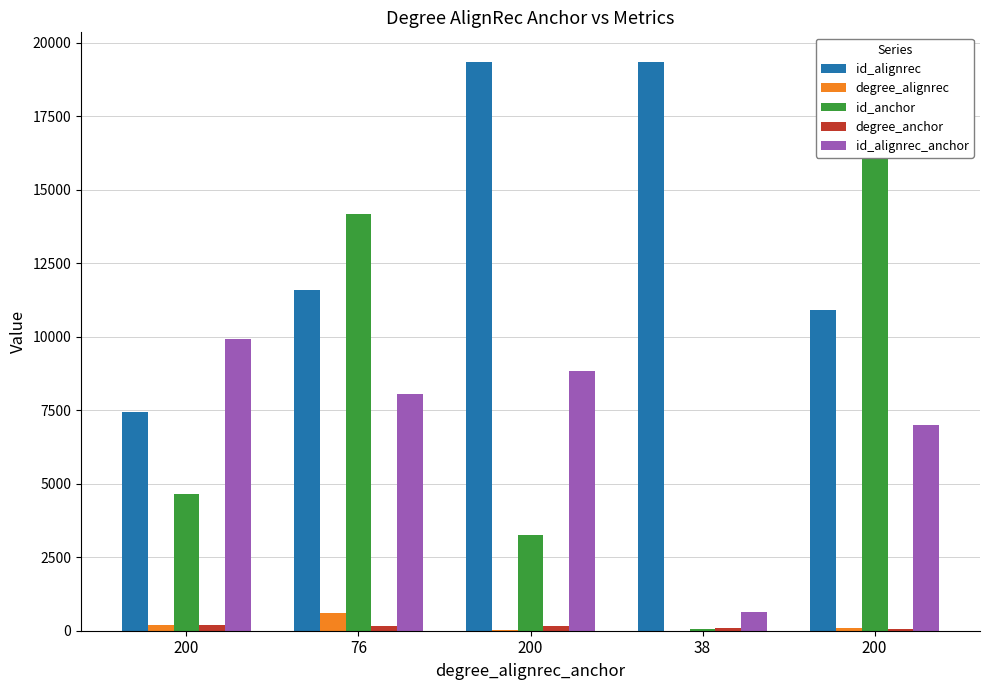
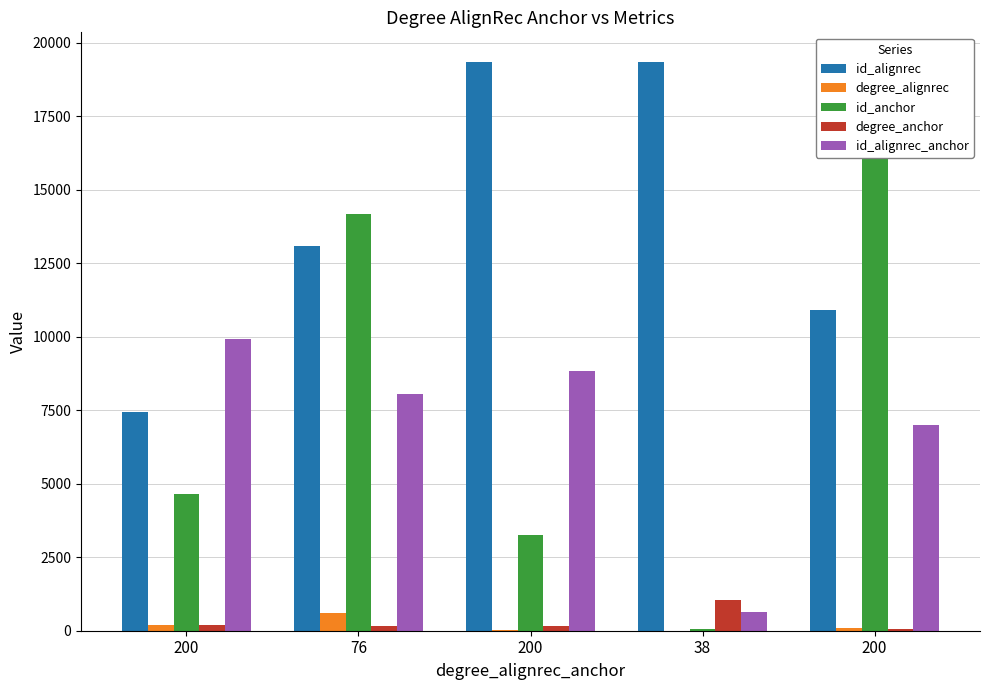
  {
    "id_alignrec": {
-     "76": 11600,
+     "76": 13100,
      "38": 19400
    },
    "degree_alignrec": {
      "76": 600
    },
    "id_anchor": {
      "76": 14200
    },
    "degree_anchor": {
      "76": 200,
-     "38": 100
+     "38": 1000
    },
    "id_alignrec_anchor": {
      "76": 8100,
      "38": 700
    }
  }
